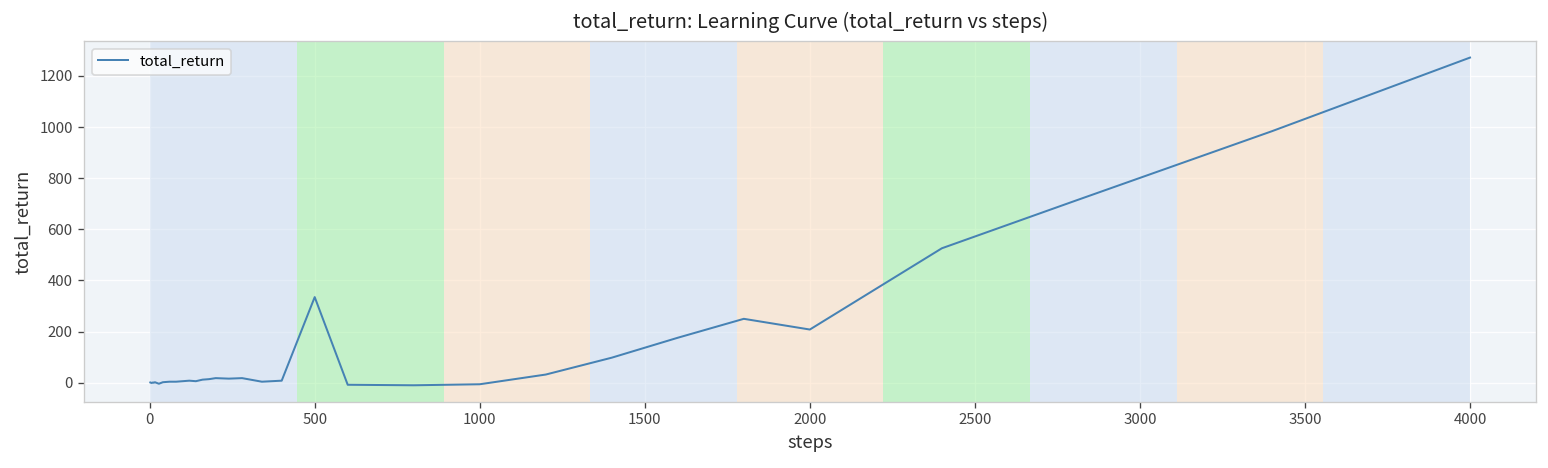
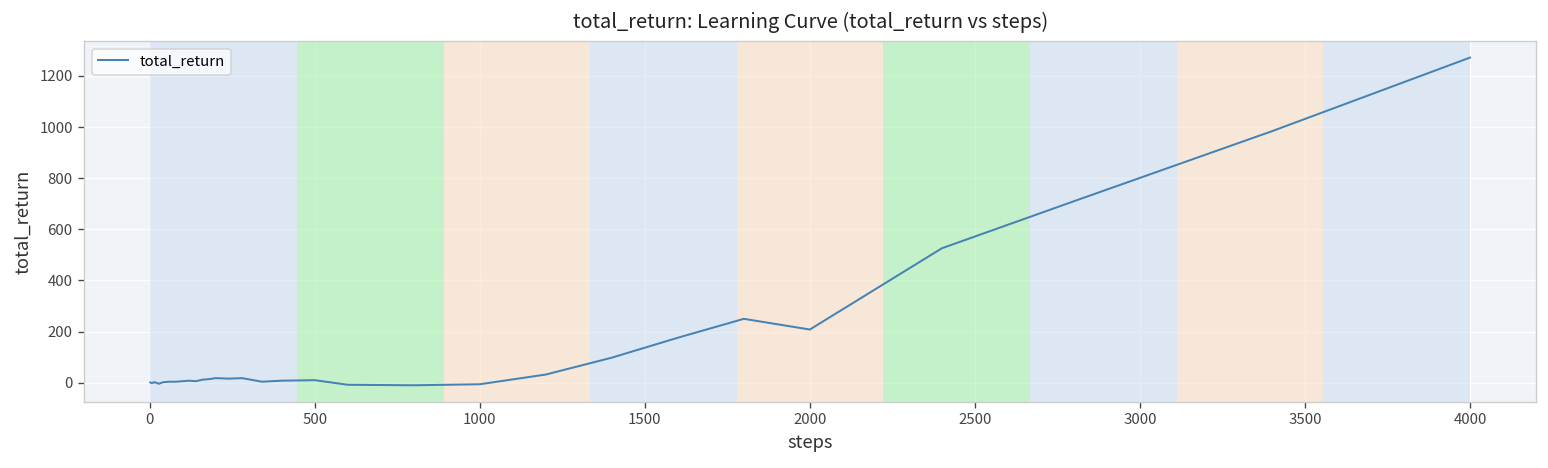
  {
-   "500": 340,
+   "500": 10,
    "1000": -10,
    "2000": 210,
    "4000": 1270
  }
